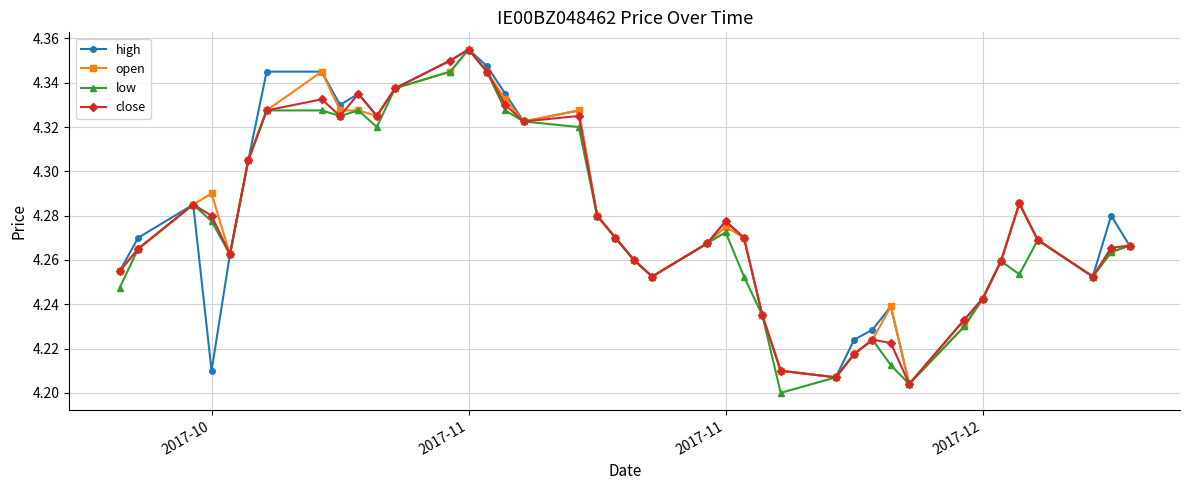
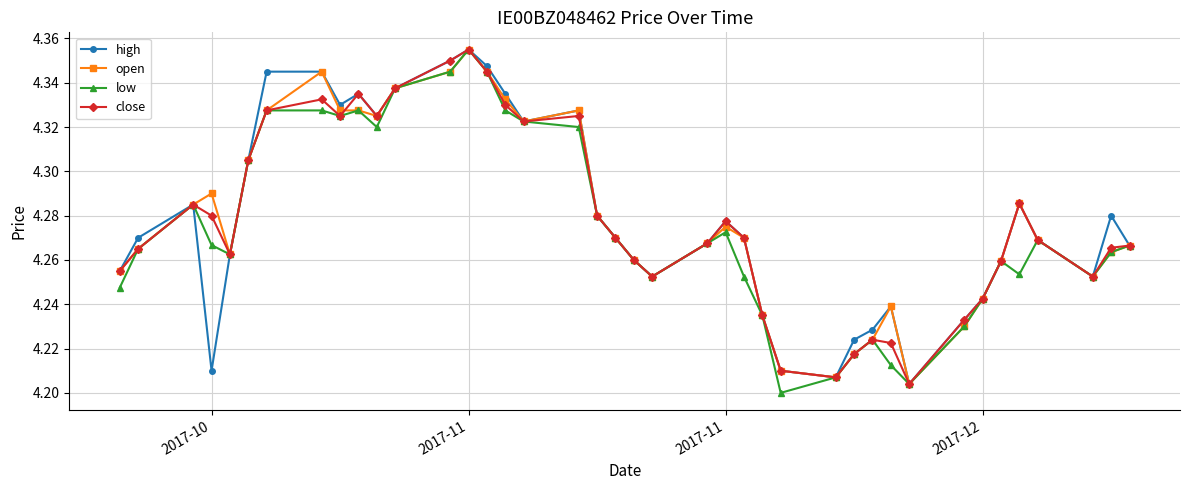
  {
    "high": {
      "2017-10": 4.210
    },
    "open": {
      "2017-10": 4.290
    },
    "low": {
-     "2017-10": 4.278
+     "2017-10": 4.267
    },
    "close": {
      "2017-10": 4.280
    }
  }
